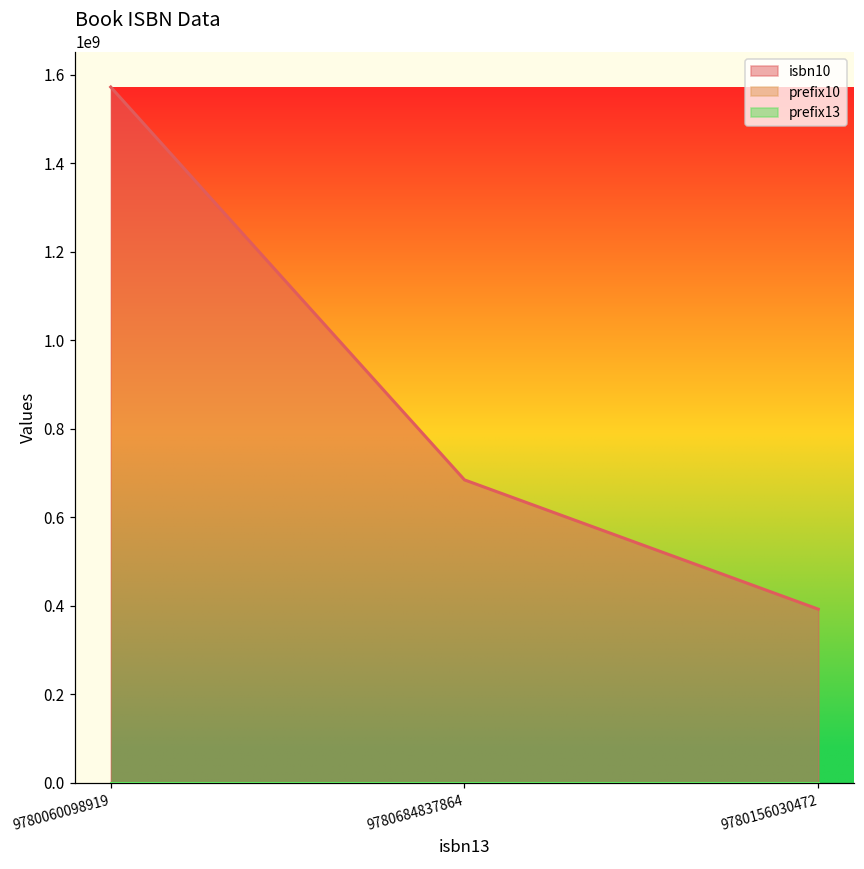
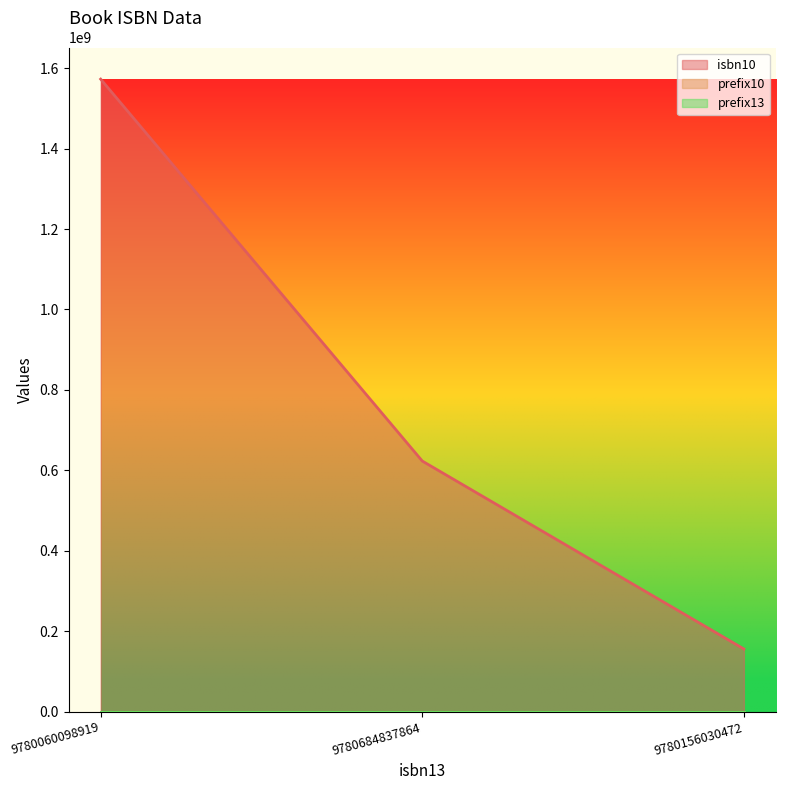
  {
    "isbn10": {
      "9780060098919": 1570000000,
-     "9780684837864": 680000000,
-     "9780156030472": 390000000
+     "9780684837864": 620000000,
+     "9780156030472": 160000000
    },
    "prefix13": {
      "9780060098919": 0,
      "9780684837864": 0,
      "9780156030472": 0
    }
  }
